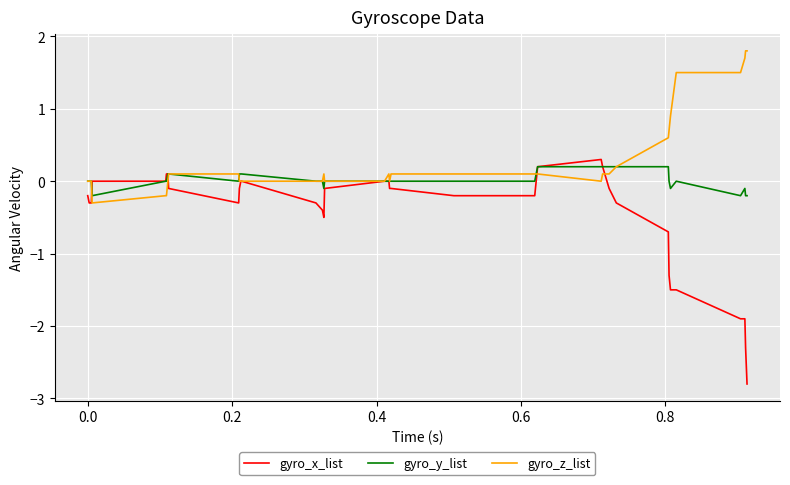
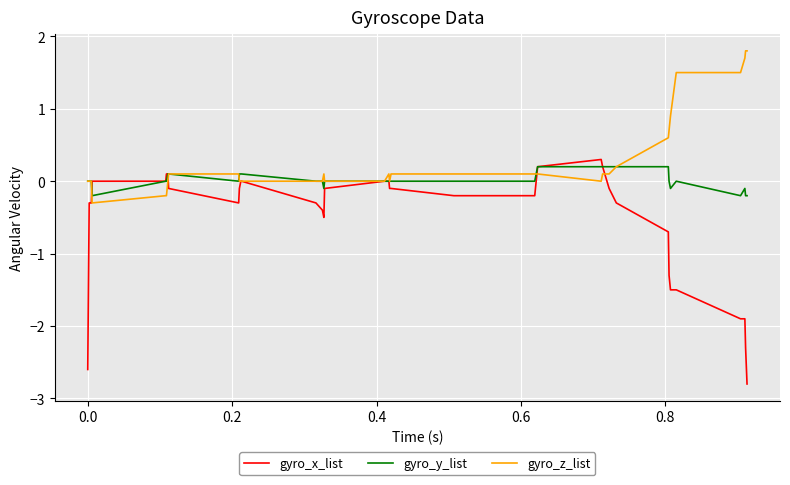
  {
    "gyro_x_list": {
-     "0.0": -0.2
+     "0.0": -2.6
    }
  }
